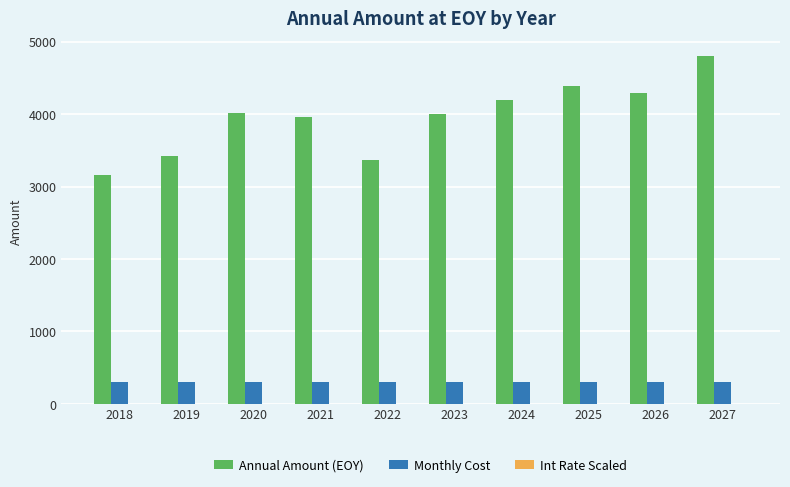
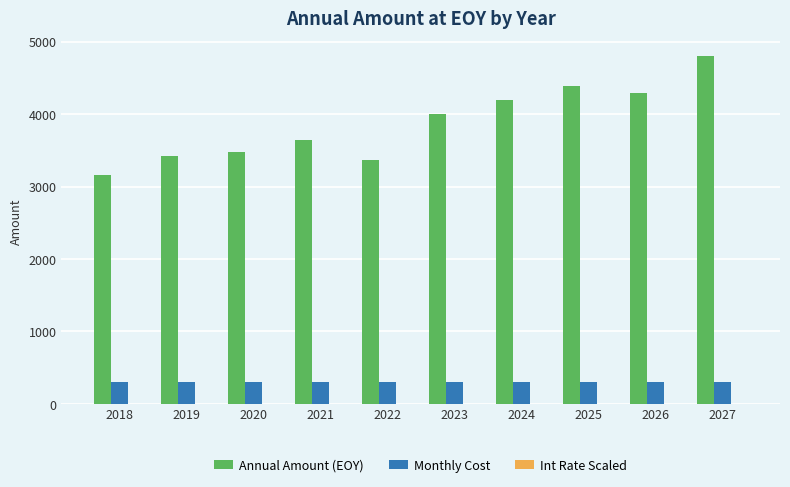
  {
    "Annual Amount (EOY)": {
      "2018": 3200,
      "2019": 3400,
-     "2020": 4000,
-     "2021": 4000,
+     "2020": 3500,
+     "2021": 3600,
      "2022": 3400,
      "2023": 4000,
      "2024": 4200,
      "2025": 4400,
      "2026": 4300,
      "2027": 4800
    },
    "Monthly Cost": {
      "2018": 300,
      "2019": 300,
      "2020": 300,
      "2021": 300,
      "2022": 300,
      "2023": 300,
      "2024": 300,
      "2025": 300,
      "2026": 300,
      "2027": 300
    }
  }
